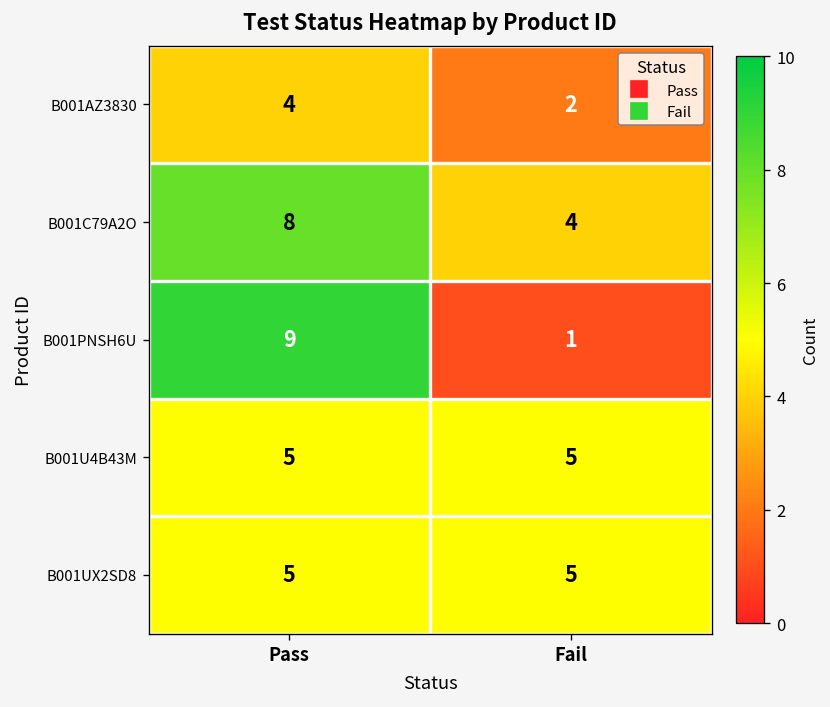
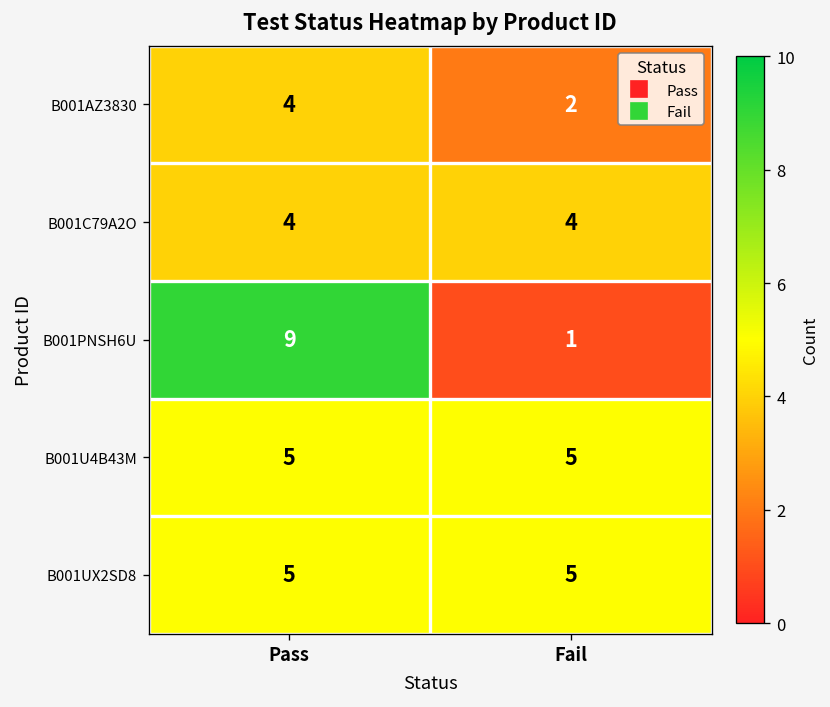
  {
    "B001AZ3830": {
      "Pass": 4,
      "Fail": 2
    },
    "B001C79A2O": {
-     "Pass": 8,
+     "Pass": 4,
      "Fail": 4
    },
    "B001PNSH6U": {
      "Pass": 9,
      "Fail": 1
    },
    "B001U4B43M": {
      "Pass": 5,
      "Fail": 5
    },
    "B001UX2SD8": {
      "Pass": 5,
      "Fail": 5
    }
  }
